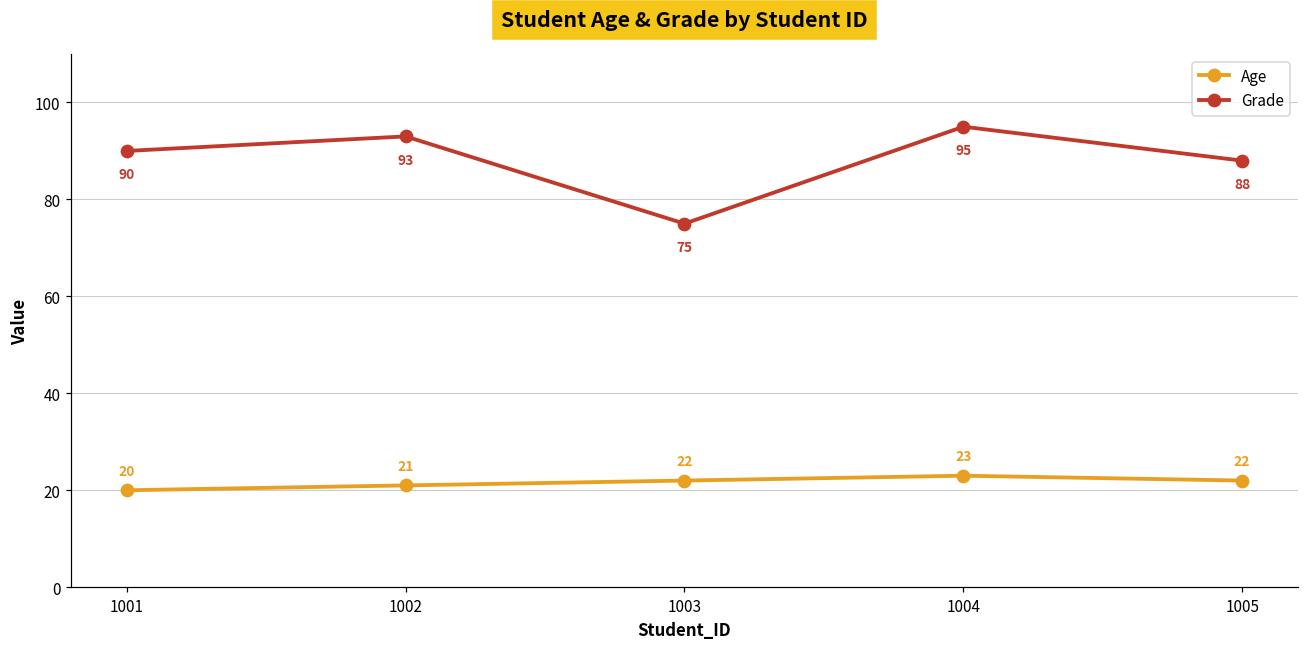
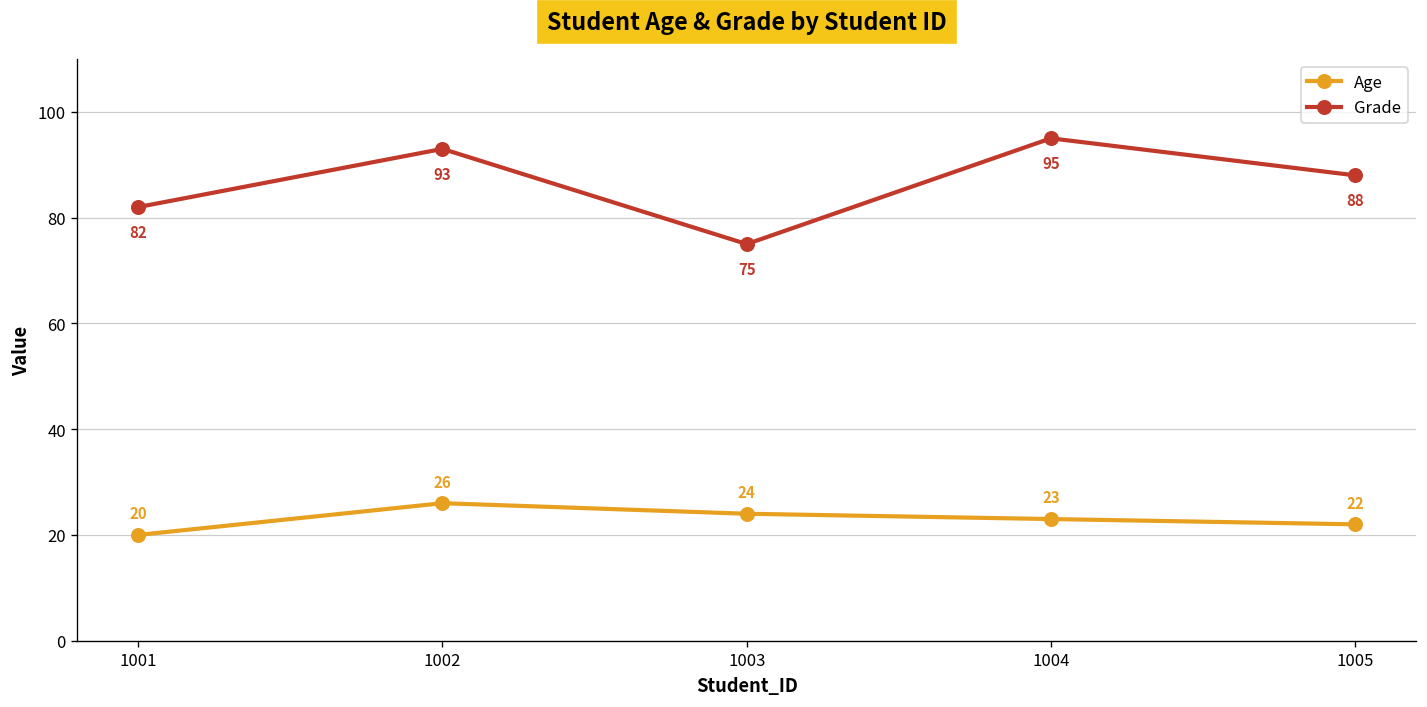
  {
    "Age": {
      "1001": 20,
-     "1002": 21,
-     "1003": 22,
+     "1002": 26,
+     "1003": 24,
      "1004": 23,
      "1005": 22
    },
    "Grade": {
-     "1001": 90,
+     "1001": 82,
      "1002": 93,
      "1003": 75,
      "1004": 95,
      "1005": 88
    }
  }
